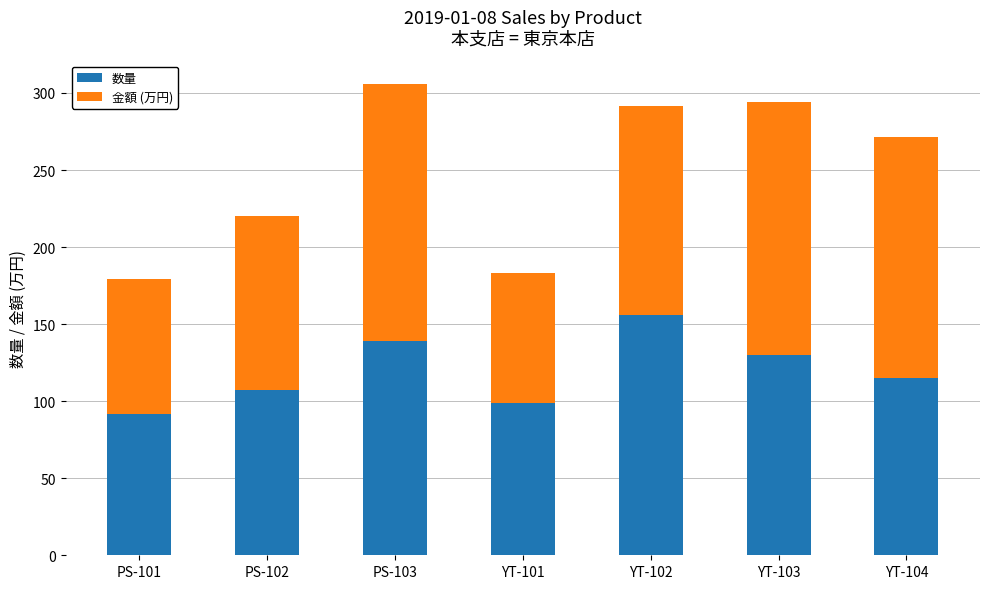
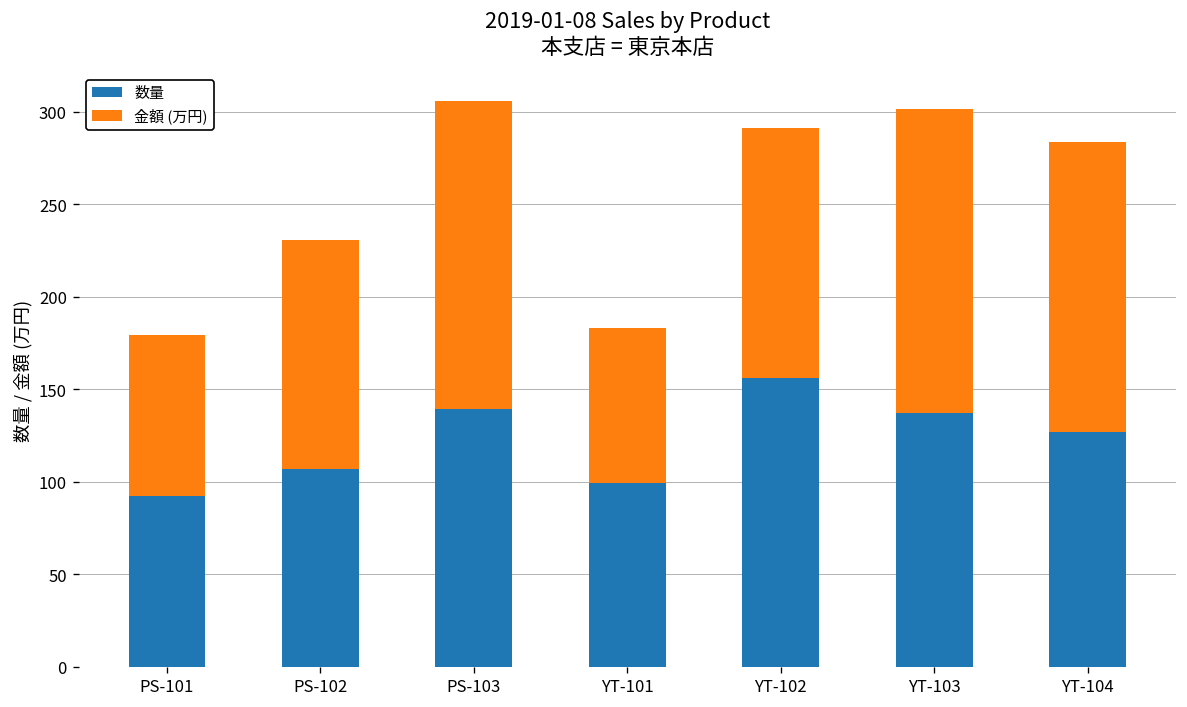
  {
    "数量": {
      "PS-101": 92,
      "PS-102": 107,
      "PS-103": 139,
      "YT-101": 99,
      "YT-102": 156,
-     "YT-103": 130,
-     "YT-104": 115
+     "YT-103": 137,
+     "YT-104": 127
    },
    "金額 (万円)": {
      "PS-101": 87,
-     "PS-102": 113,
+     "PS-102": 123,
      "PS-103": 167,
      "YT-101": 84,
      "YT-102": 135,
      "YT-103": 164,
      "YT-104": 156
    }
  }
